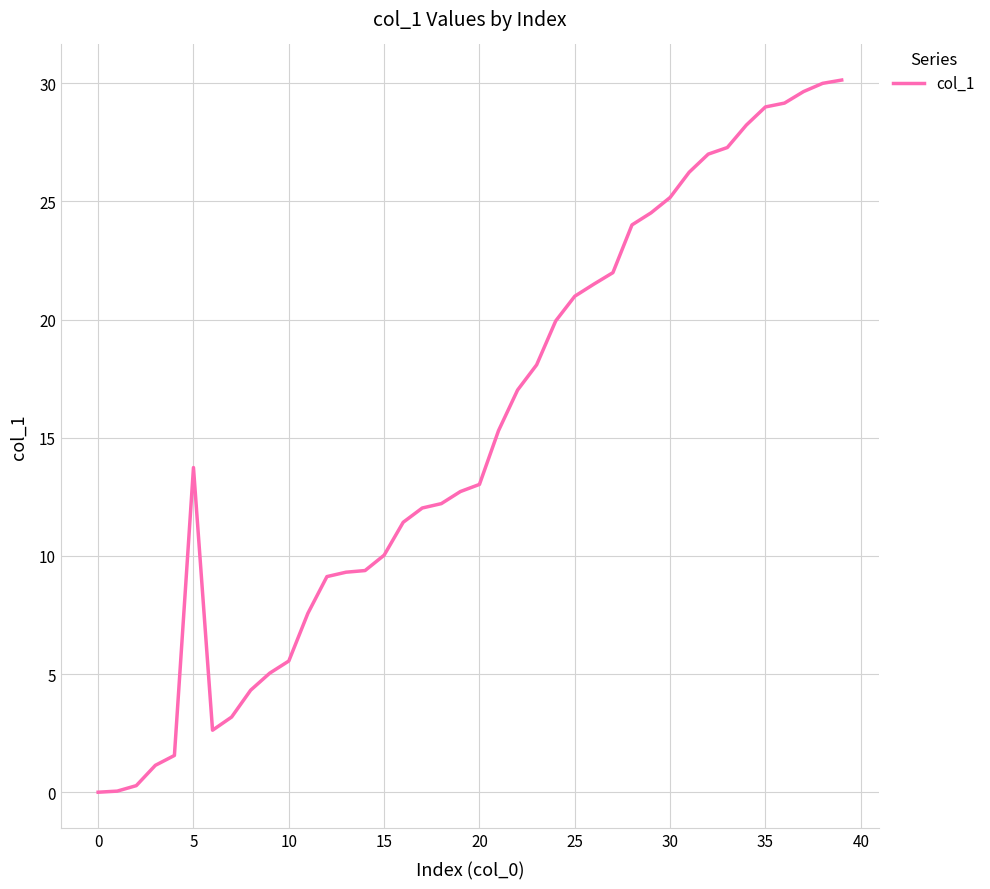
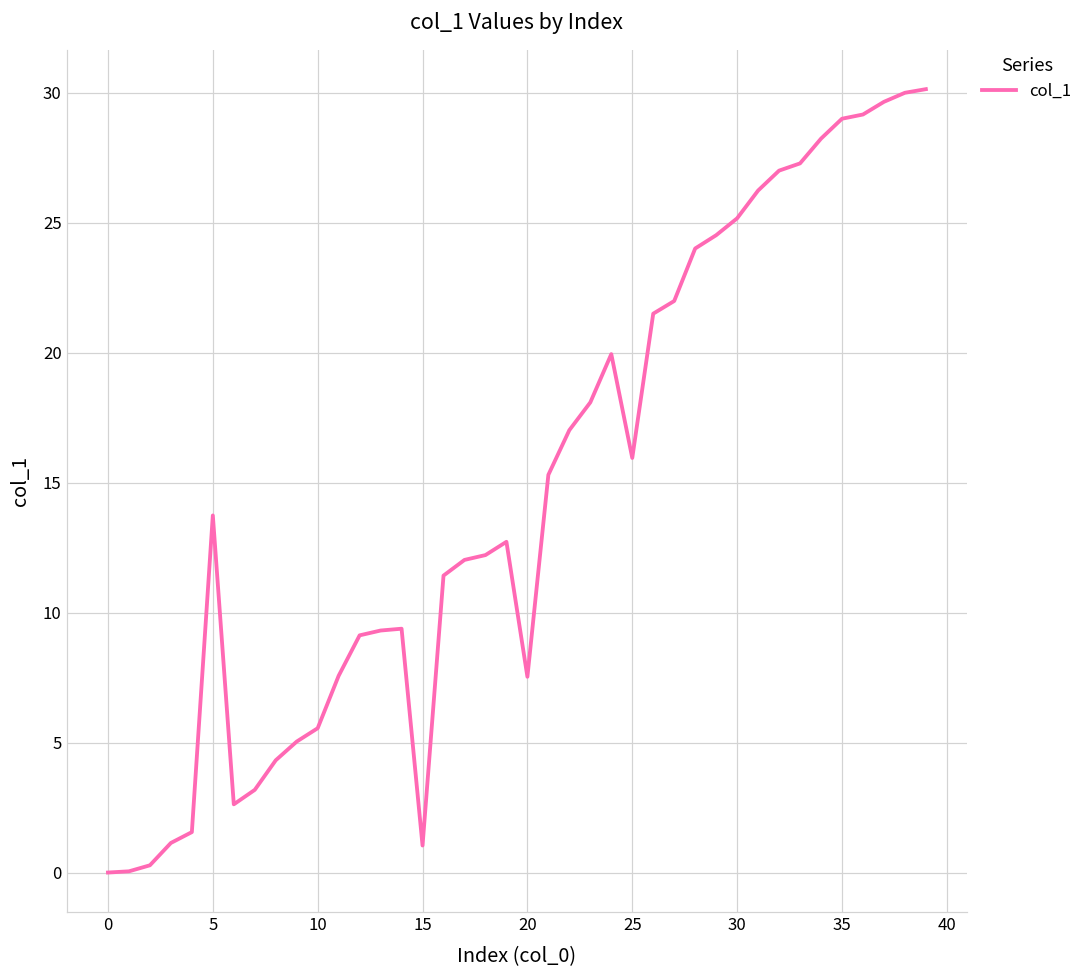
  {
    "0": 0.0,
    "5": 13.7,
    "10": 5.6,
-   "15": 10.0,
-   "20": 13.0,
-   "25": 21.0,
+   "15": 1.0,
+   "20": 7.5,
+   "25": 16.0,
    "30": 25.2,
    "35": 29.0
  }
